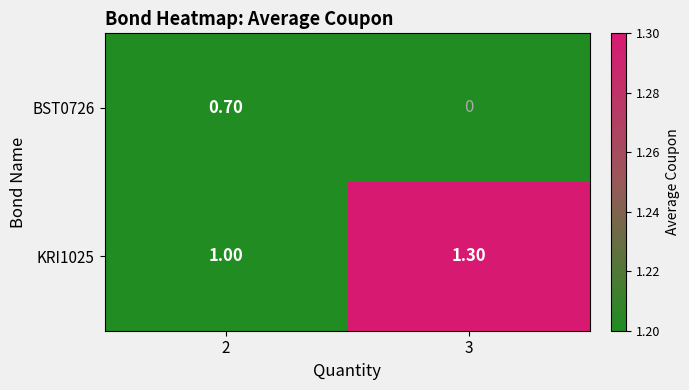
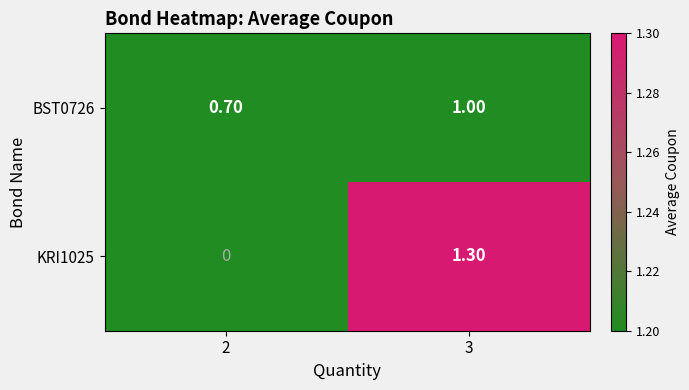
  {
    "BST0726": {
      "2": 0.70,
-     "3": 0
+     "3": 1.00
    },
    "KRI1025": {
-     "2": 1.00,
+     "2": 0,
      "3": 1.30
    }
  }
